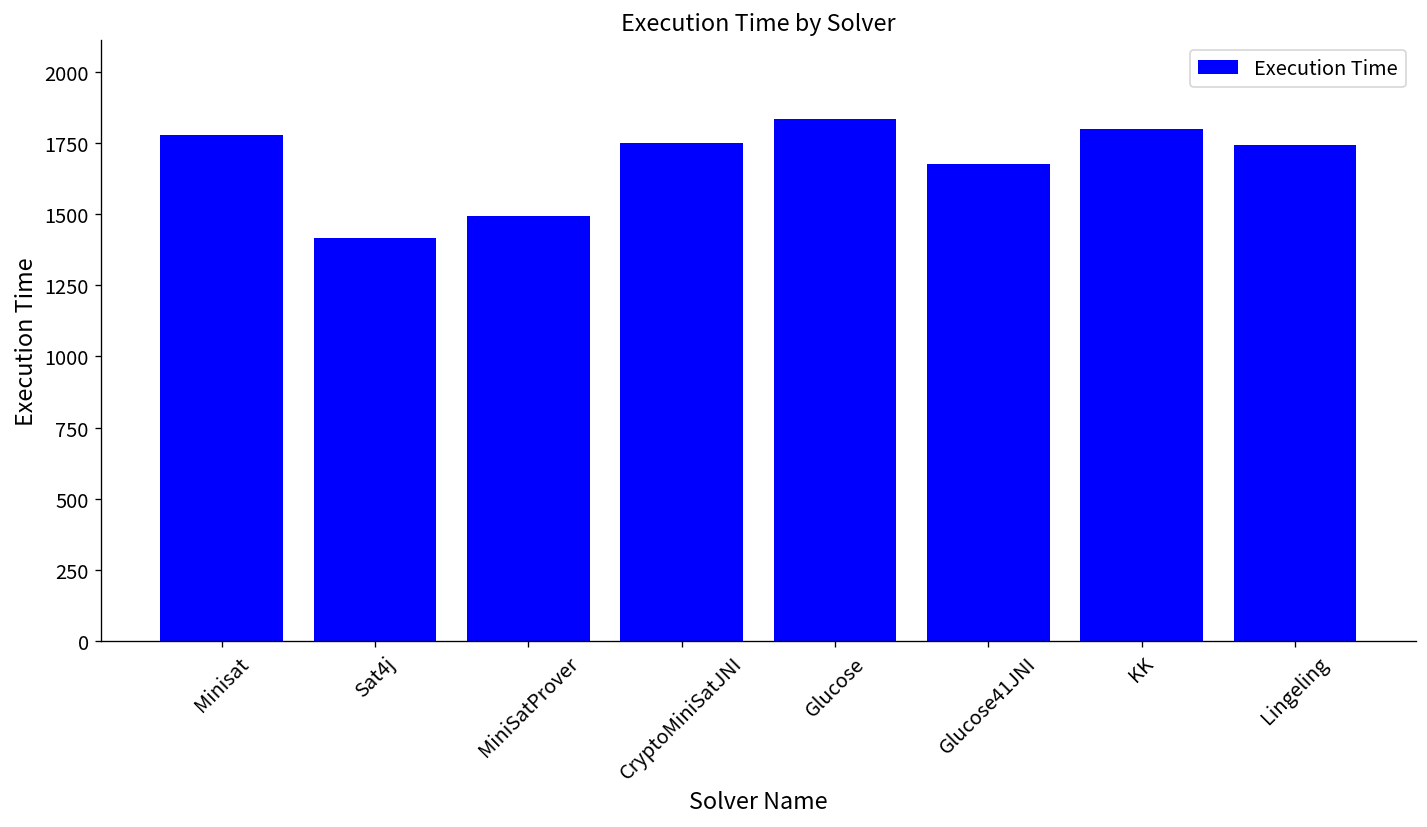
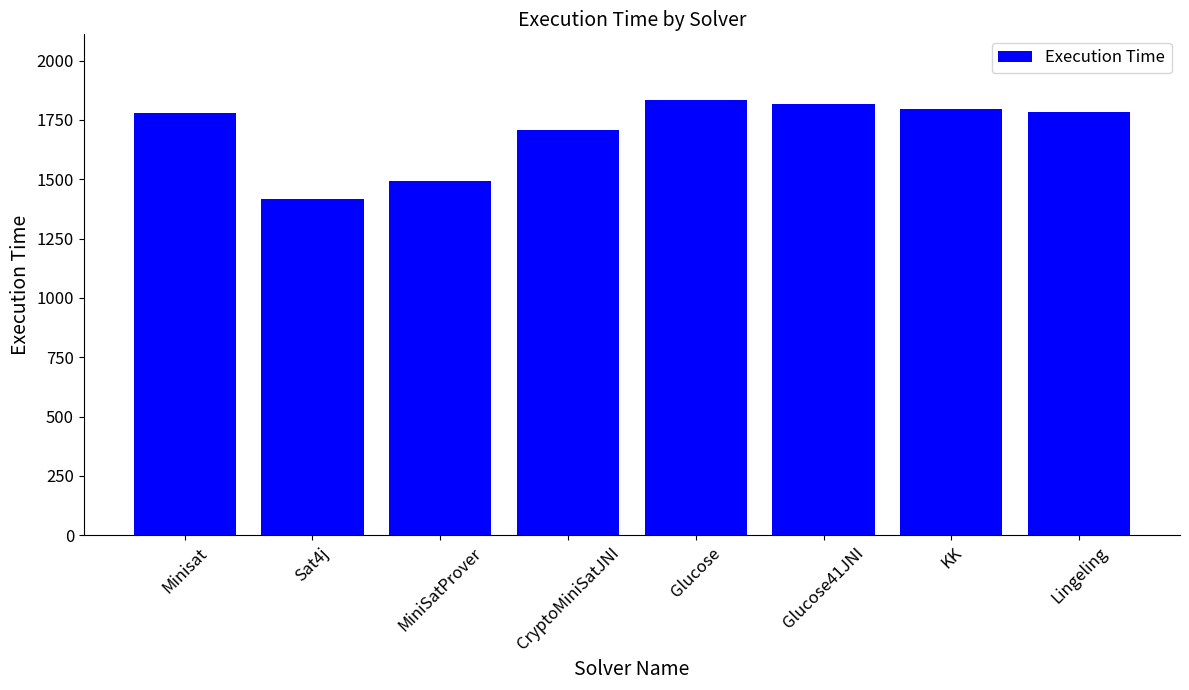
  {
    "Minisat": 1780,
    "Sat4j": 1420,
    "MiniSatProver": 1490,
-   "CryptoMiniSatJNI": 1750,
+   "CryptoMiniSatJNI": 1710,
    "Glucose": 1840,
-   "Glucose41JNI": 1680,
+   "Glucose41JNI": 1820,
    "KK": 1800,
-   "Lingeling": 1740
+   "Lingeling": 1780
  }
